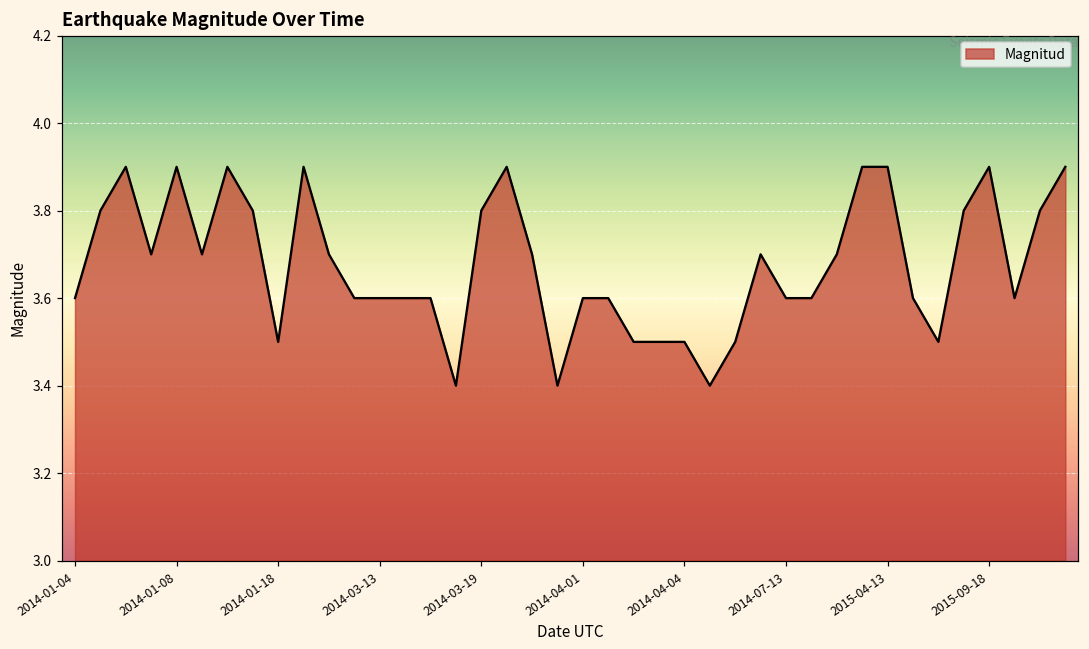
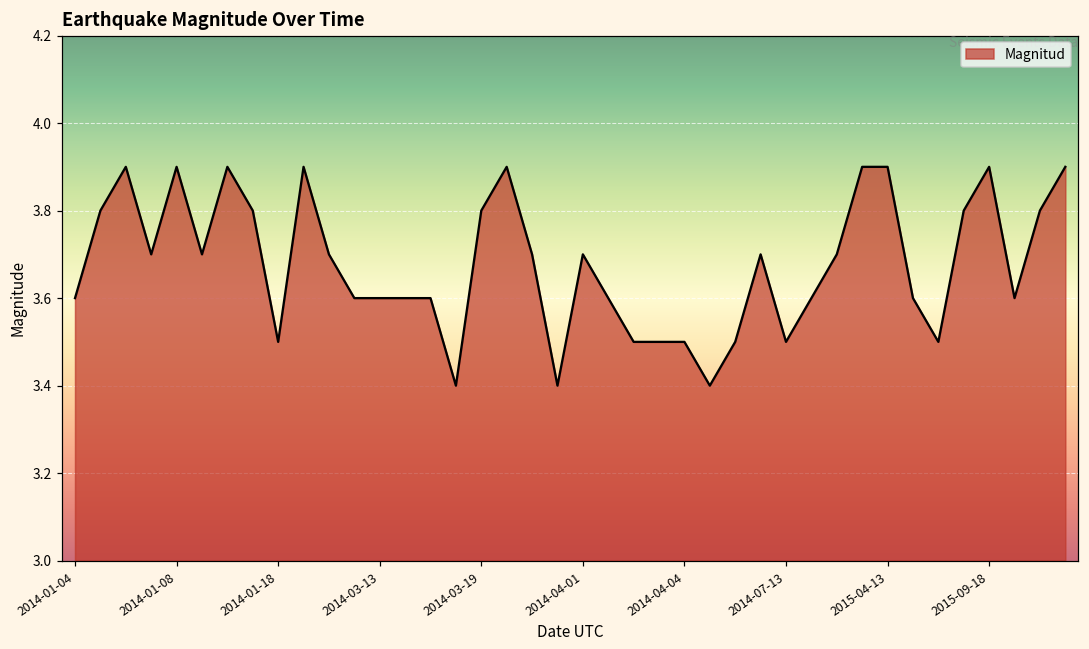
  {
    "2014-01-18": 3.5,
    "2014-03-13": 3.6,
-   "2014-04-01": 3.6,
-   "2014-07-13": 3.6,
+   "2014-04-01": 3.7,
+   "2014-07-13": 3.5,
    "2015-04-13": 3.9,
    "2015-09-18": 3.9
  }
